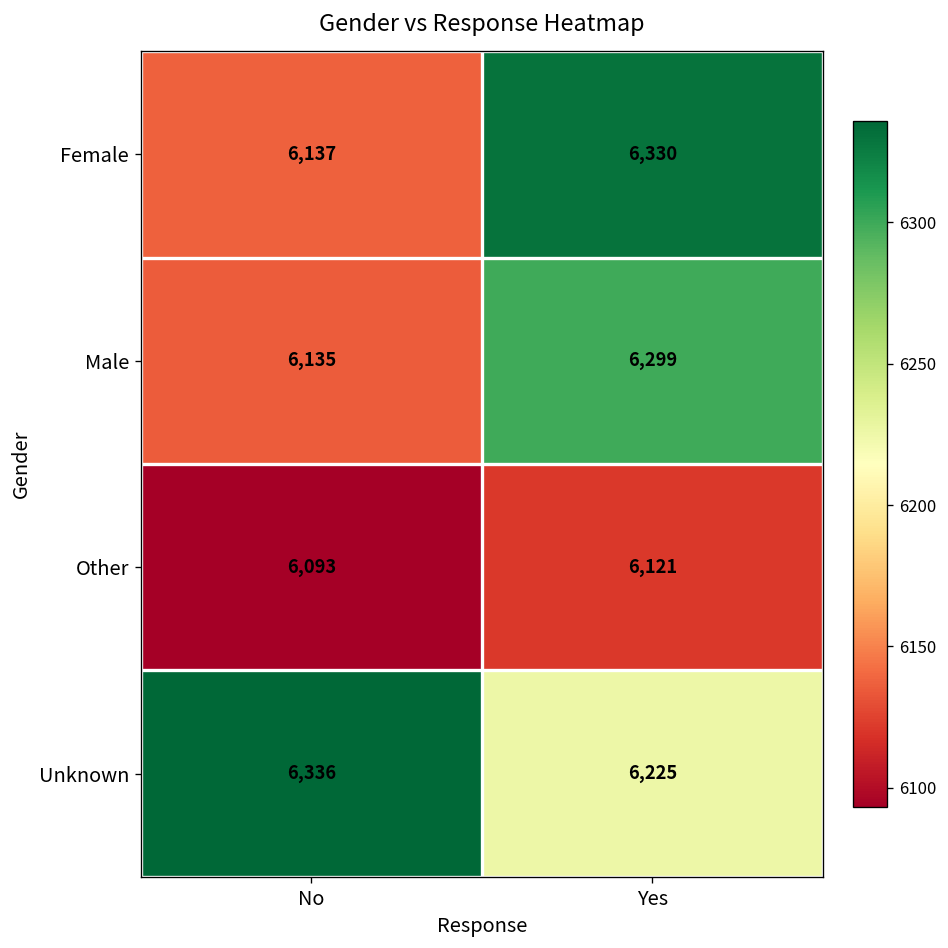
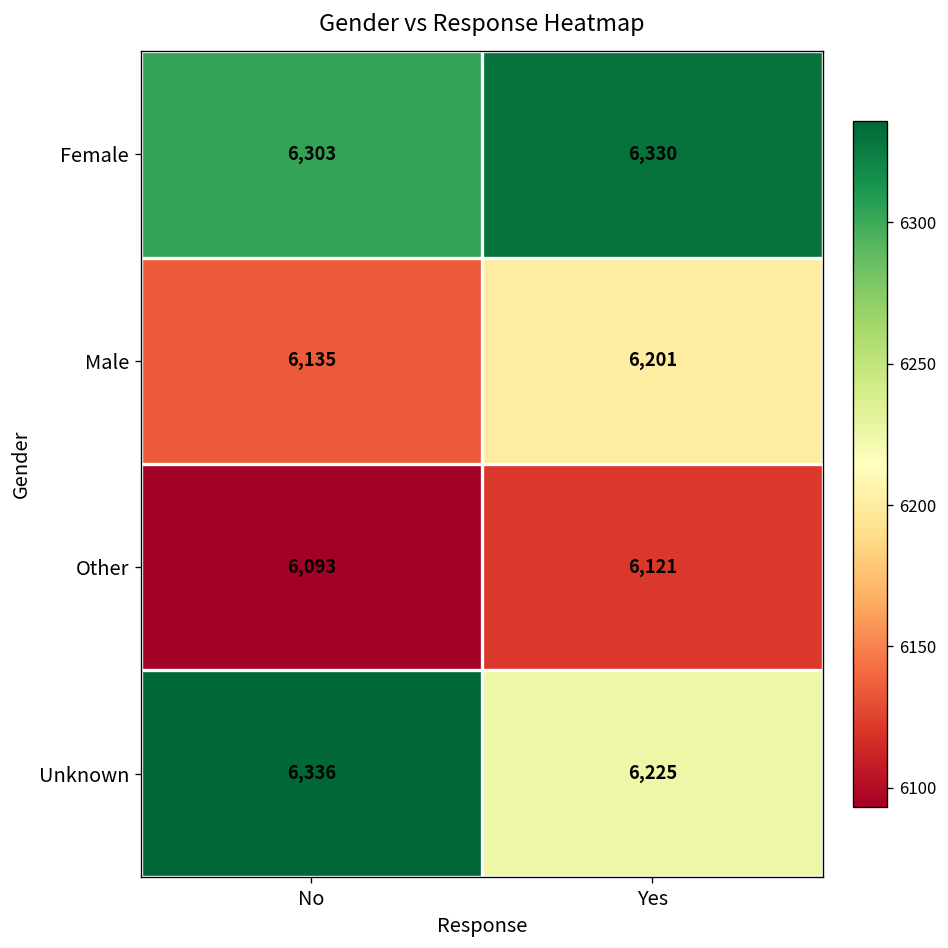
  {
    "Female": {
-     "No": "6,137",
+     "No": "6,303",
      "Yes": "6,330"
    },
    "Male": {
      "No": "6,135",
-     "Yes": "6,299"
+     "Yes": "6,201"
    },
    "Other": {
      "No": "6,093",
      "Yes": "6,121"
    },
    "Unknown": {
      "No": "6,336",
      "Yes": "6,225"
    }
  }
